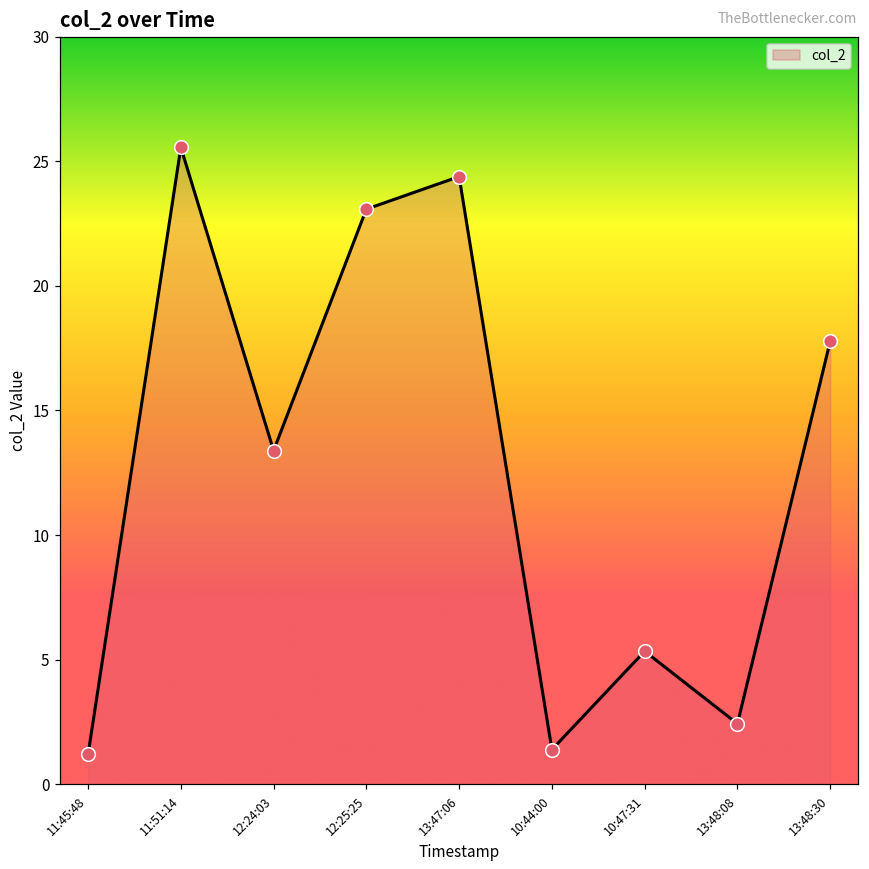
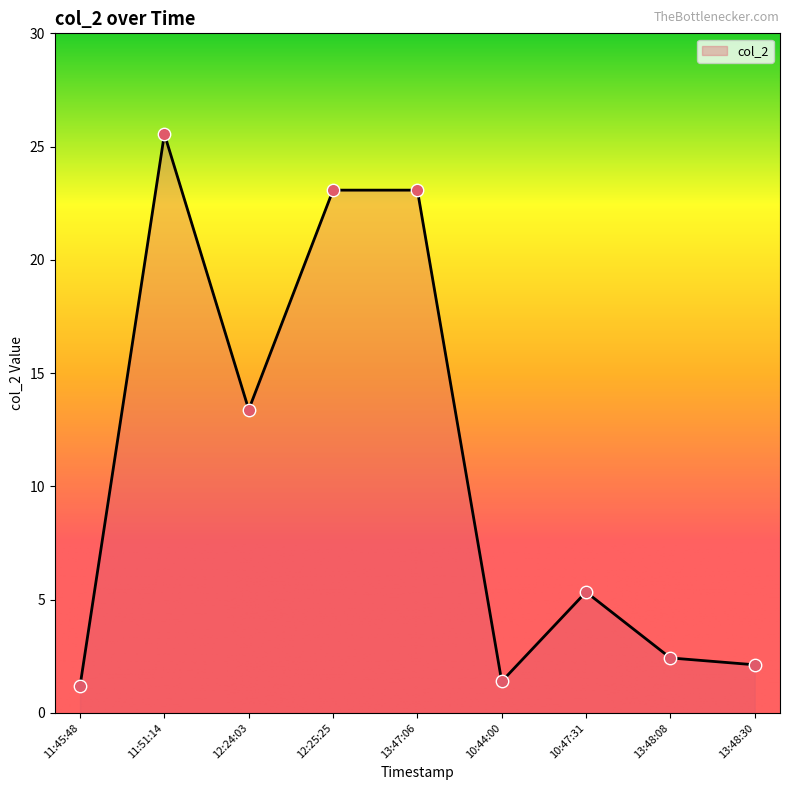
  {
    "11:45:48": 1.2,
    "11:51:14": 25.6,
    "12:24:03": 13.4,
    "12:25:25": 23.1,
-   "13:47:06": 24.4,
+   "13:47:06": 23.1,
    "10:44:00": 1.4,
    "10:47:31": 5.3,
    "13:48:08": 2.4,
-   "13:48:30": 17.8
+   "13:48:30": 2.1
  }
